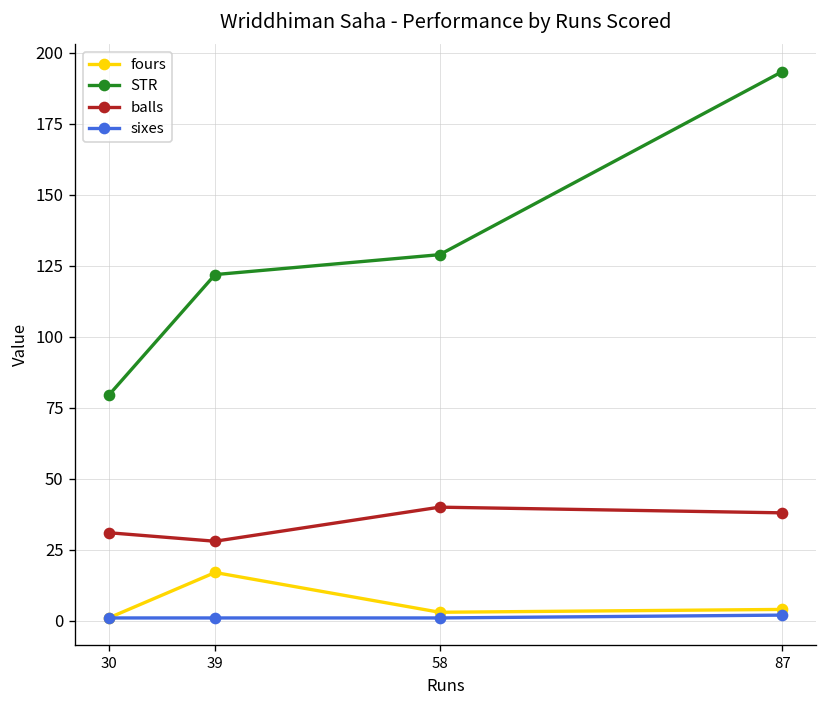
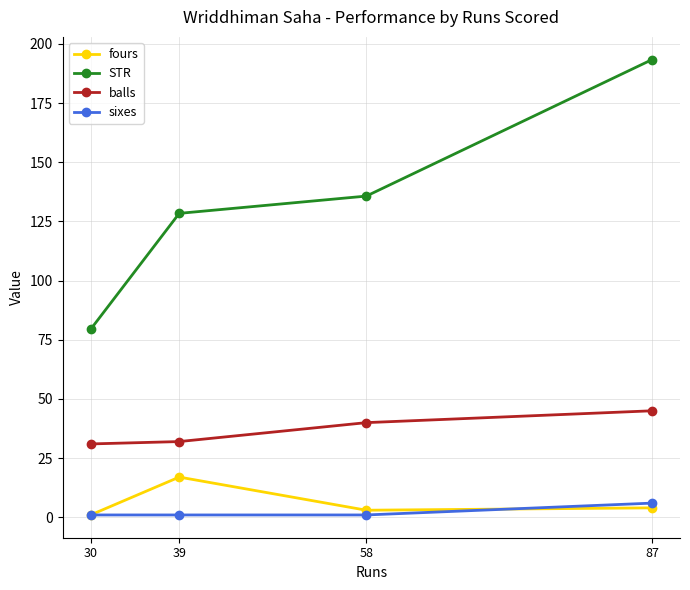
  {
    "fours": {
      "39": 17,
      "58": 3,
      "87": 4
    },
    "STR": {
      "30": 79,
-     "39": 122,
-     "58": 129,
+     "39": 128,
+     "58": 136,
      "87": 193
    },
    "balls": {
      "30": 31,
-     "39": 28,
+     "39": 32,
      "58": 40,
-     "87": 38
+     "87": 45
    },
    "sixes": {
      "39": 1,
      "58": 1,
-     "87": 2
+     "87": 6
    }
  }
